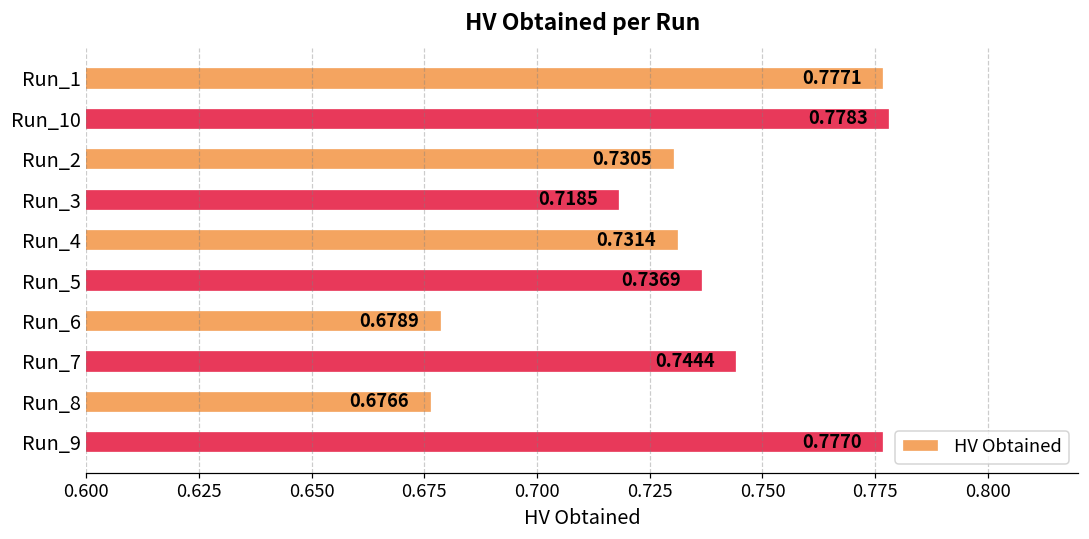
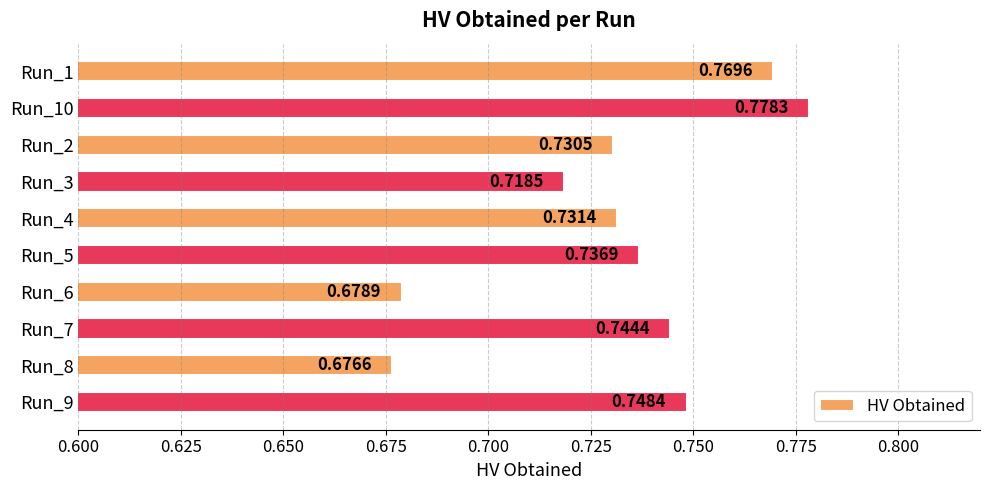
  {
-   "Run_1": 0.7771,
+   "Run_1": 0.7696,
    "Run_10": 0.7783,
    "Run_2": 0.7305,
    "Run_3": 0.7185,
    "Run_4": 0.7314,
    "Run_5": 0.7369,
    "Run_6": 0.6789,
    "Run_7": 0.7444,
    "Run_8": 0.6766,
-   "Run_9": 0.7770
+   "Run_9": 0.7484
  }
